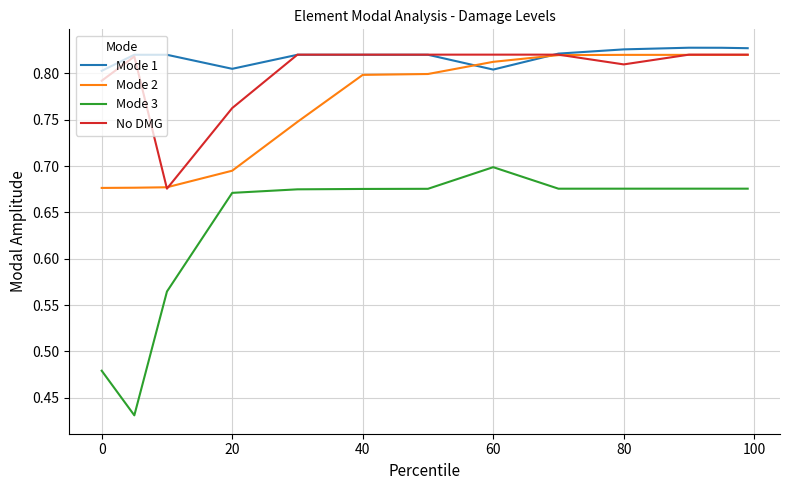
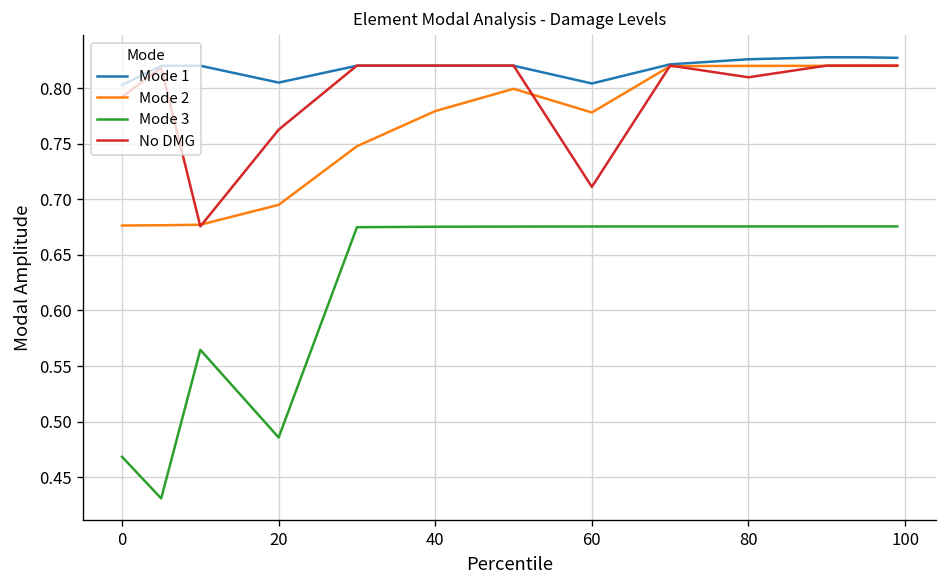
  {
    "Mode 1": {
      "20": 0.80,
      "60": 0.80,
      "80": 0.83
    },
    "Mode 2": {
      "0": 0.68,
      "20": 0.69,
-     "40": 0.80,
-     "60": 0.81,
+     "40": 0.78,
+     "60": 0.78,
      "80": 0.82
    },
    "Mode 3": {
-     "0": 0.48,
-     "20": 0.67,
+     "0": 0.47,
+     "20": 0.49,
      "40": 0.68,
-     "60": 0.70,
+     "60": 0.68,
      "80": 0.68
    },
    "No DMG": {
      "20": 0.76,
-     "60": 0.82,
+     "60": 0.71,
      "80": 0.81
    }
  }
